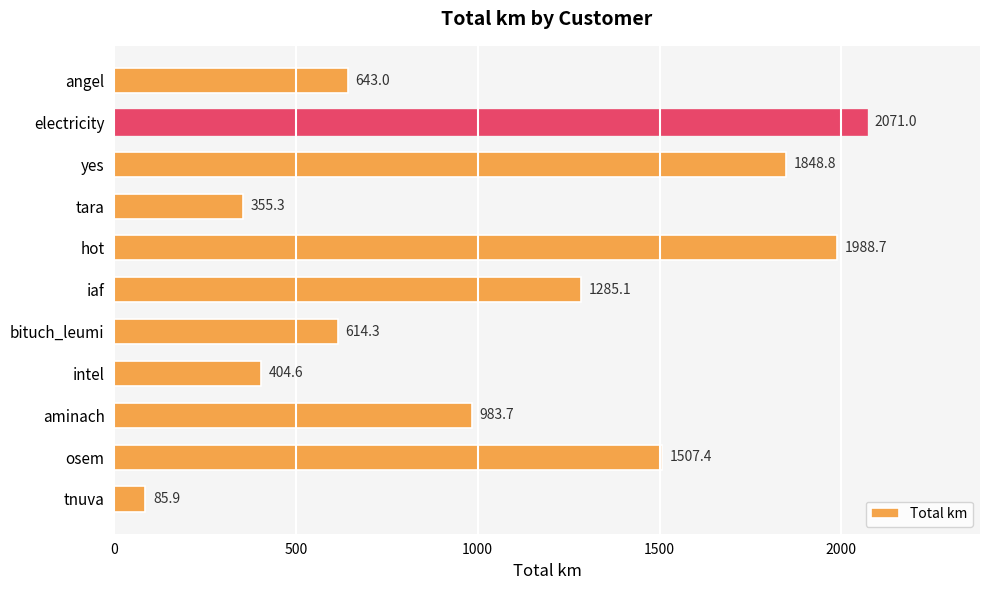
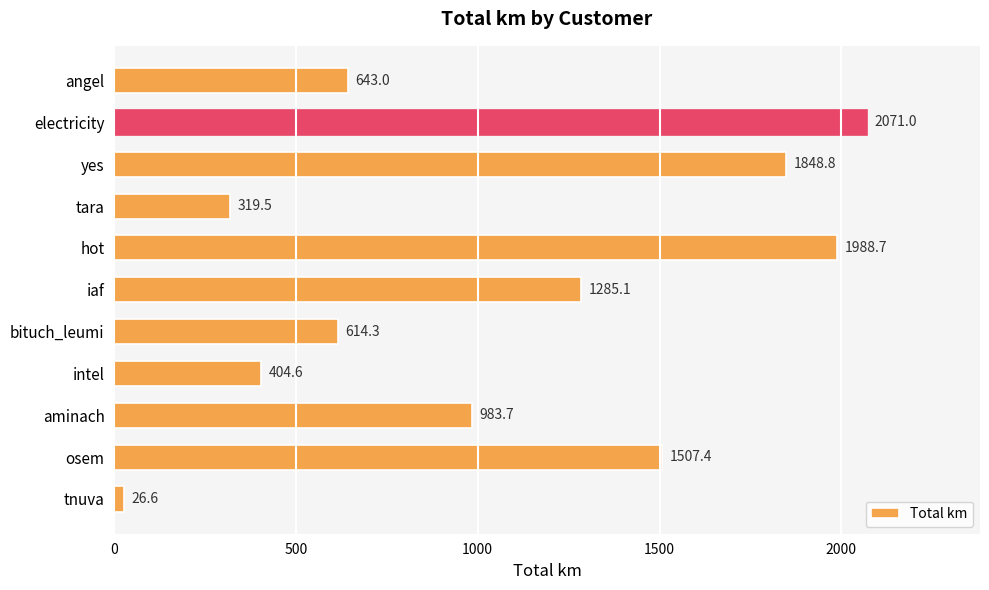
  {
    "angel": 643.0,
    "electricity": 2071.0,
    "yes": 1848.8,
-   "tara": 355.3,
+   "tara": 319.5,
    "hot": 1988.7,
    "iaf": 1285.1,
    "bituch_leumi": 614.3,
    "intel": 404.6,
    "aminach": 983.7,
    "osem": 1507.4,
-   "tnuva": 85.9
+   "tnuva": 26.6
  }
